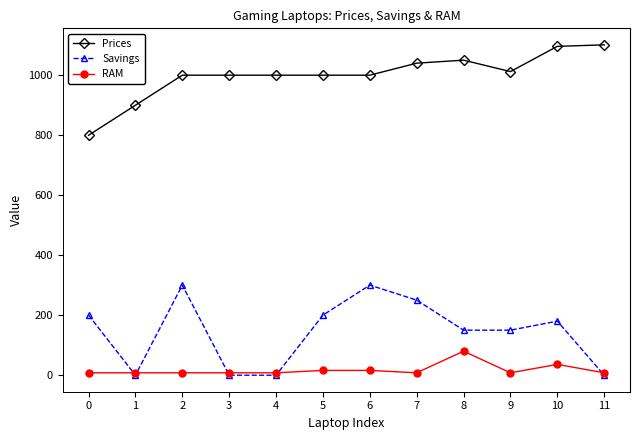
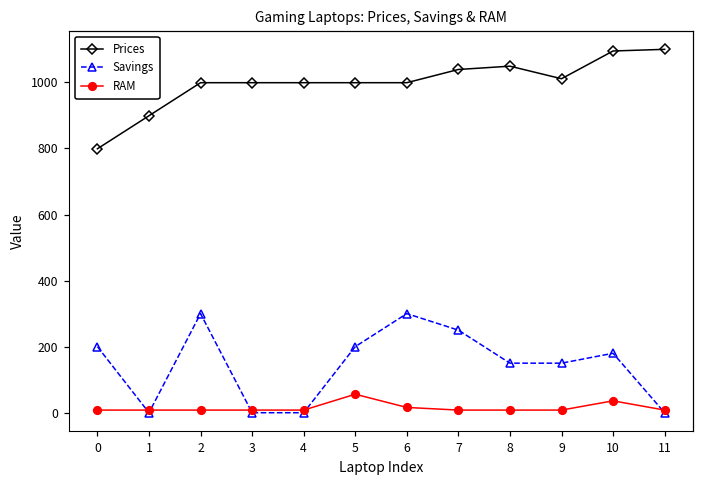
  {
    "Prices": {
      "0": 800,
      "1": 900,
      "2": 1000,
      "3": 1000,
      "4": 1000,
      "5": 1000,
      "6": 1000,
      "7": 1040,
      "8": 1050,
      "9": 1010,
      "10": 1100,
      "11": 1100
    },
    "Savings": {
      "0": 200,
      "2": 300,
      "5": 200,
      "6": 300,
      "7": 250,
      "8": 150,
      "9": 150,
      "10": 180
    },
    "RAM": {
      "0": 10,
      "2": 10,
-     "5": 20,
+     "5": 60,
      "6": 20,
      "7": 10,
-     "8": 80,
+     "8": 10,
      "9": 10,
      "10": 40
    }
  }
